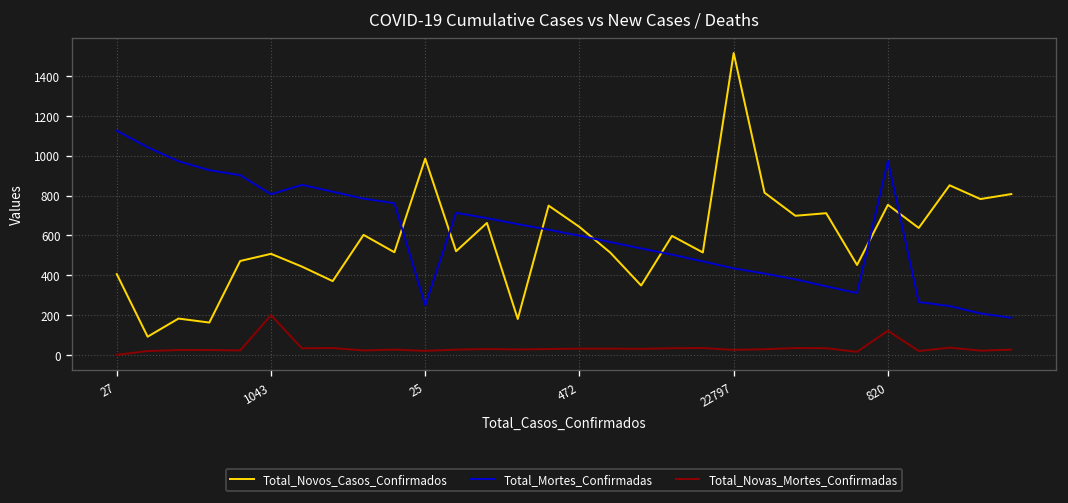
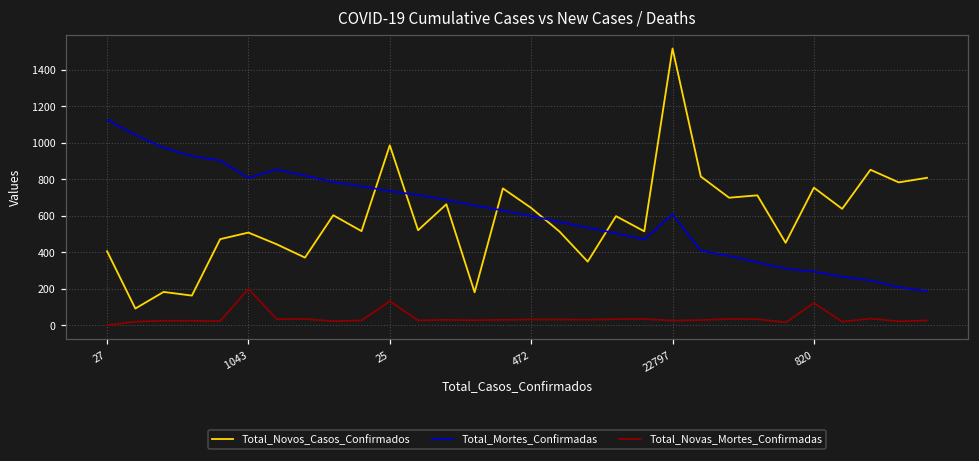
  {
    "Total_Novos_Casos_Confirmados": {
      "1043": 510,
      "25": 990,
      "472": 640,
      "22797": 1520,
      "820": 750
    },
    "Total_Mortes_Confirmadas": {
      "1043": 810,
-     "25": 250,
+     "25": 740,
      "472": 600,
-     "22797": 440,
-     "820": 980
+     "22797": 610,
+     "820": 300
    },
    "Total_Novas_Mortes_Confirmadas": {
      "1043": 200,
-     "25": 20,
+     "25": 130,
      "472": 30,
      "22797": 30,
      "820": 120
    }
  }
